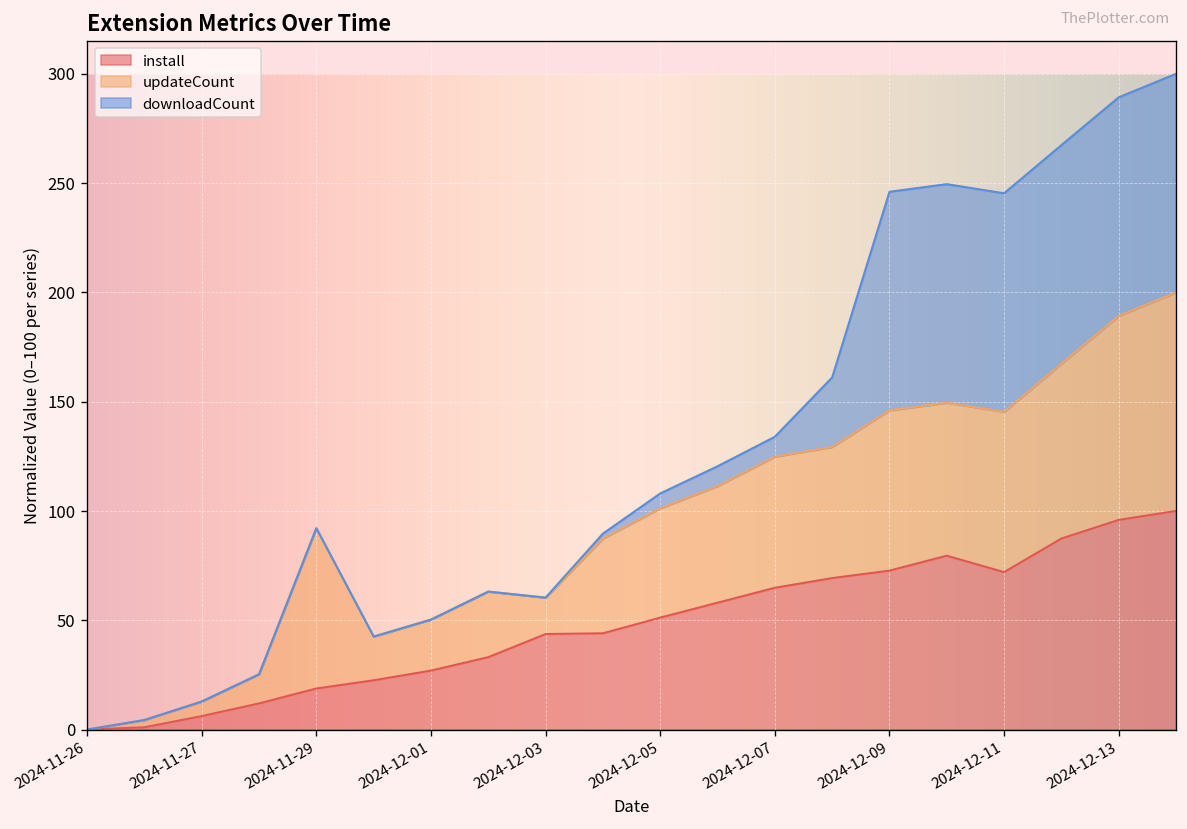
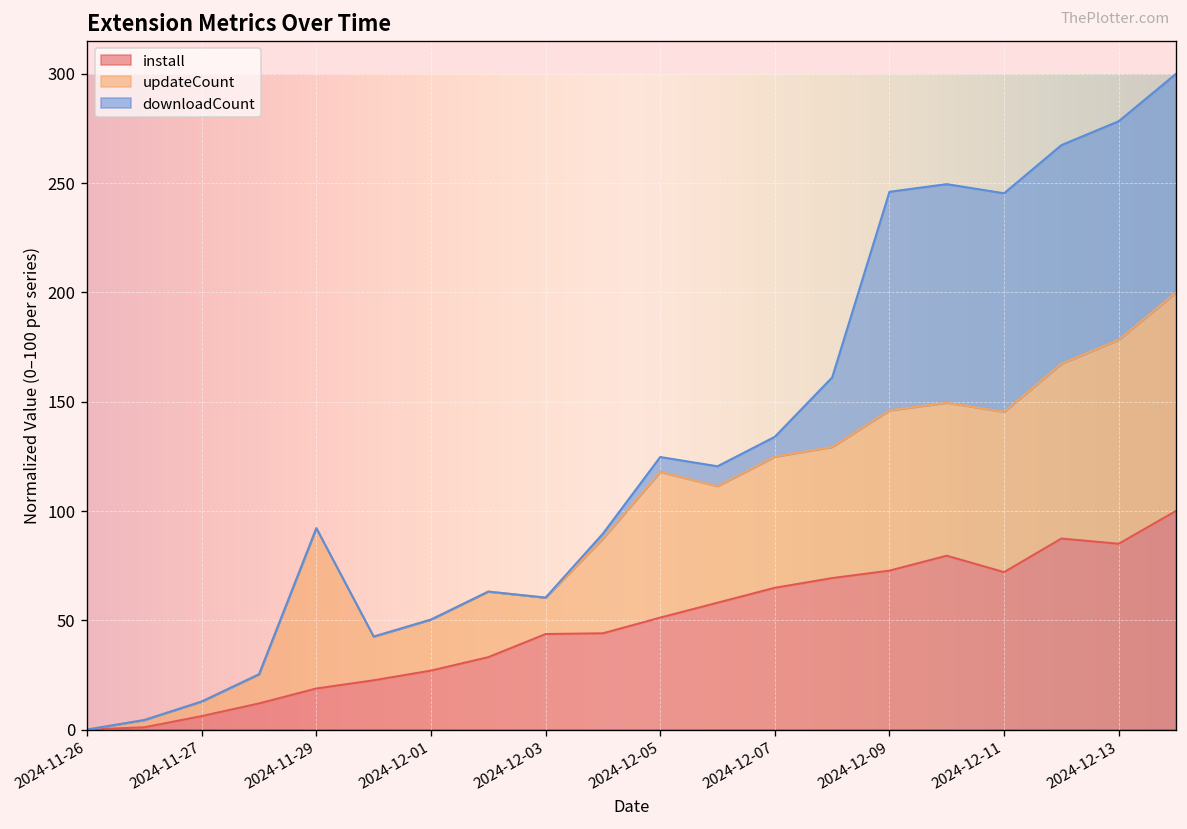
  {
    "install": {
      "2024-11-27": 6,
      "2024-11-29": 19,
      "2024-12-01": 27,
      "2024-12-03": 44,
      "2024-12-05": 51,
      "2024-12-07": 65,
      "2024-12-09": 73,
      "2024-12-11": 72,
-     "2024-12-13": 96
+     "2024-12-13": 85
    },
    "updateCount": {
-     "2024-12-05": 50,
+     "2024-12-05": 67,
      "2024-12-07": 60,
      "2024-12-09": 73,
      "2024-12-11": 73,
      "2024-12-13": 93
    },
    "downloadCount": {
      "2024-12-05": 7,
      "2024-12-07": 9,
      "2024-12-09": 100,
      "2024-12-11": 100,
      "2024-12-13": 100
    }
  }
